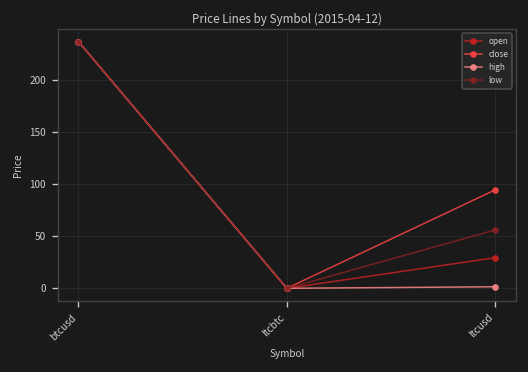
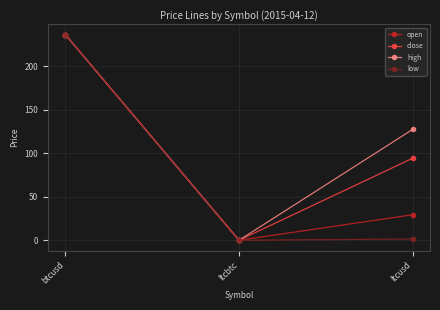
  {
    "open": {
      "ltcusd": 30
    },
    "close": {
      "ltcusd": 90
    },
    "high": {
-     "ltcusd": 0
+     "ltcusd": 130
    },
    "low": {
-     "ltcusd": 60
+     "ltcusd": 0
    }
  }
